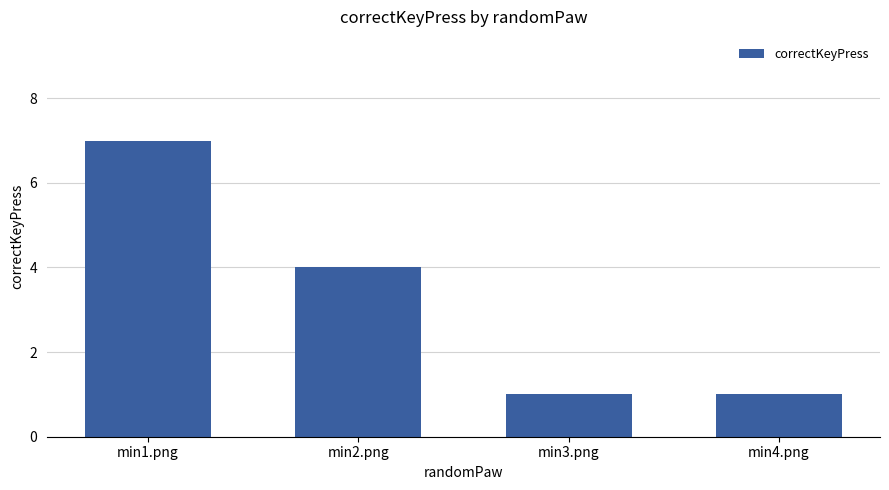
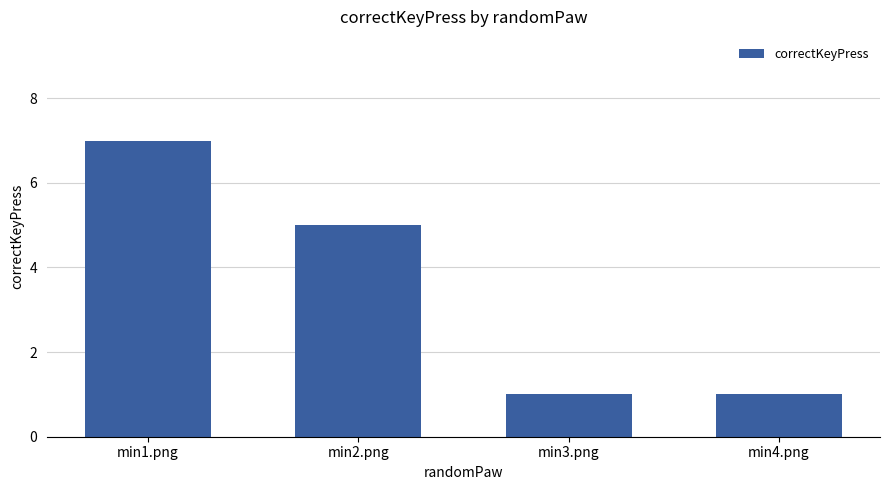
  {
    "min1.png": 7,
-   "min2.png": 4,
+   "min2.png": 5,
    "min3.png": 1,
    "min4.png": 1
  }
